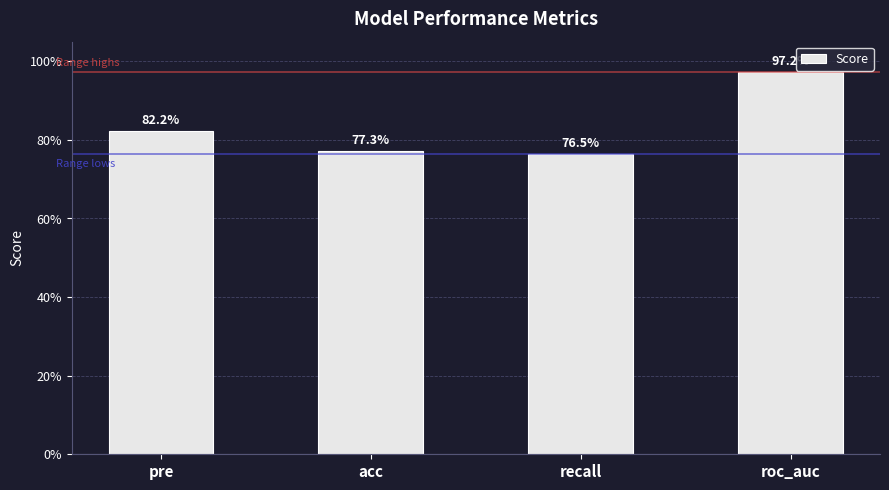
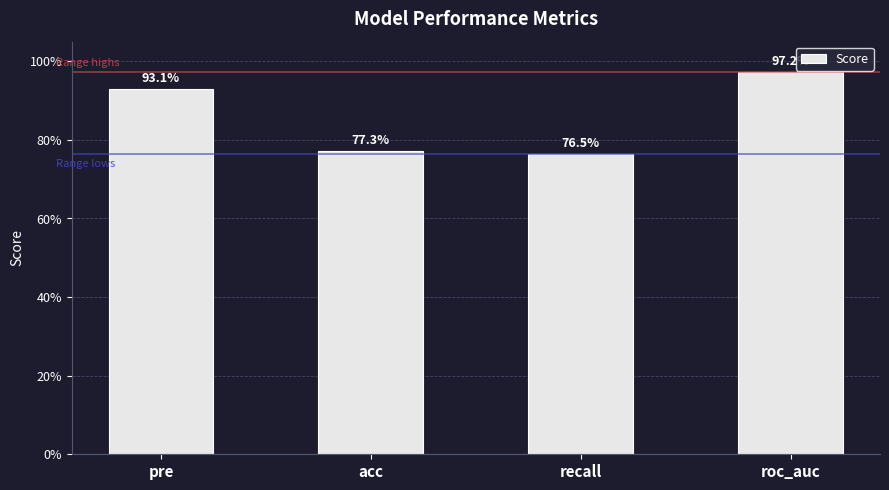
  {
-   "pre": "82.2%",
+   "pre": "93.1%",
    "acc": "77.3%",
    "recall": "76.5%"
  }
